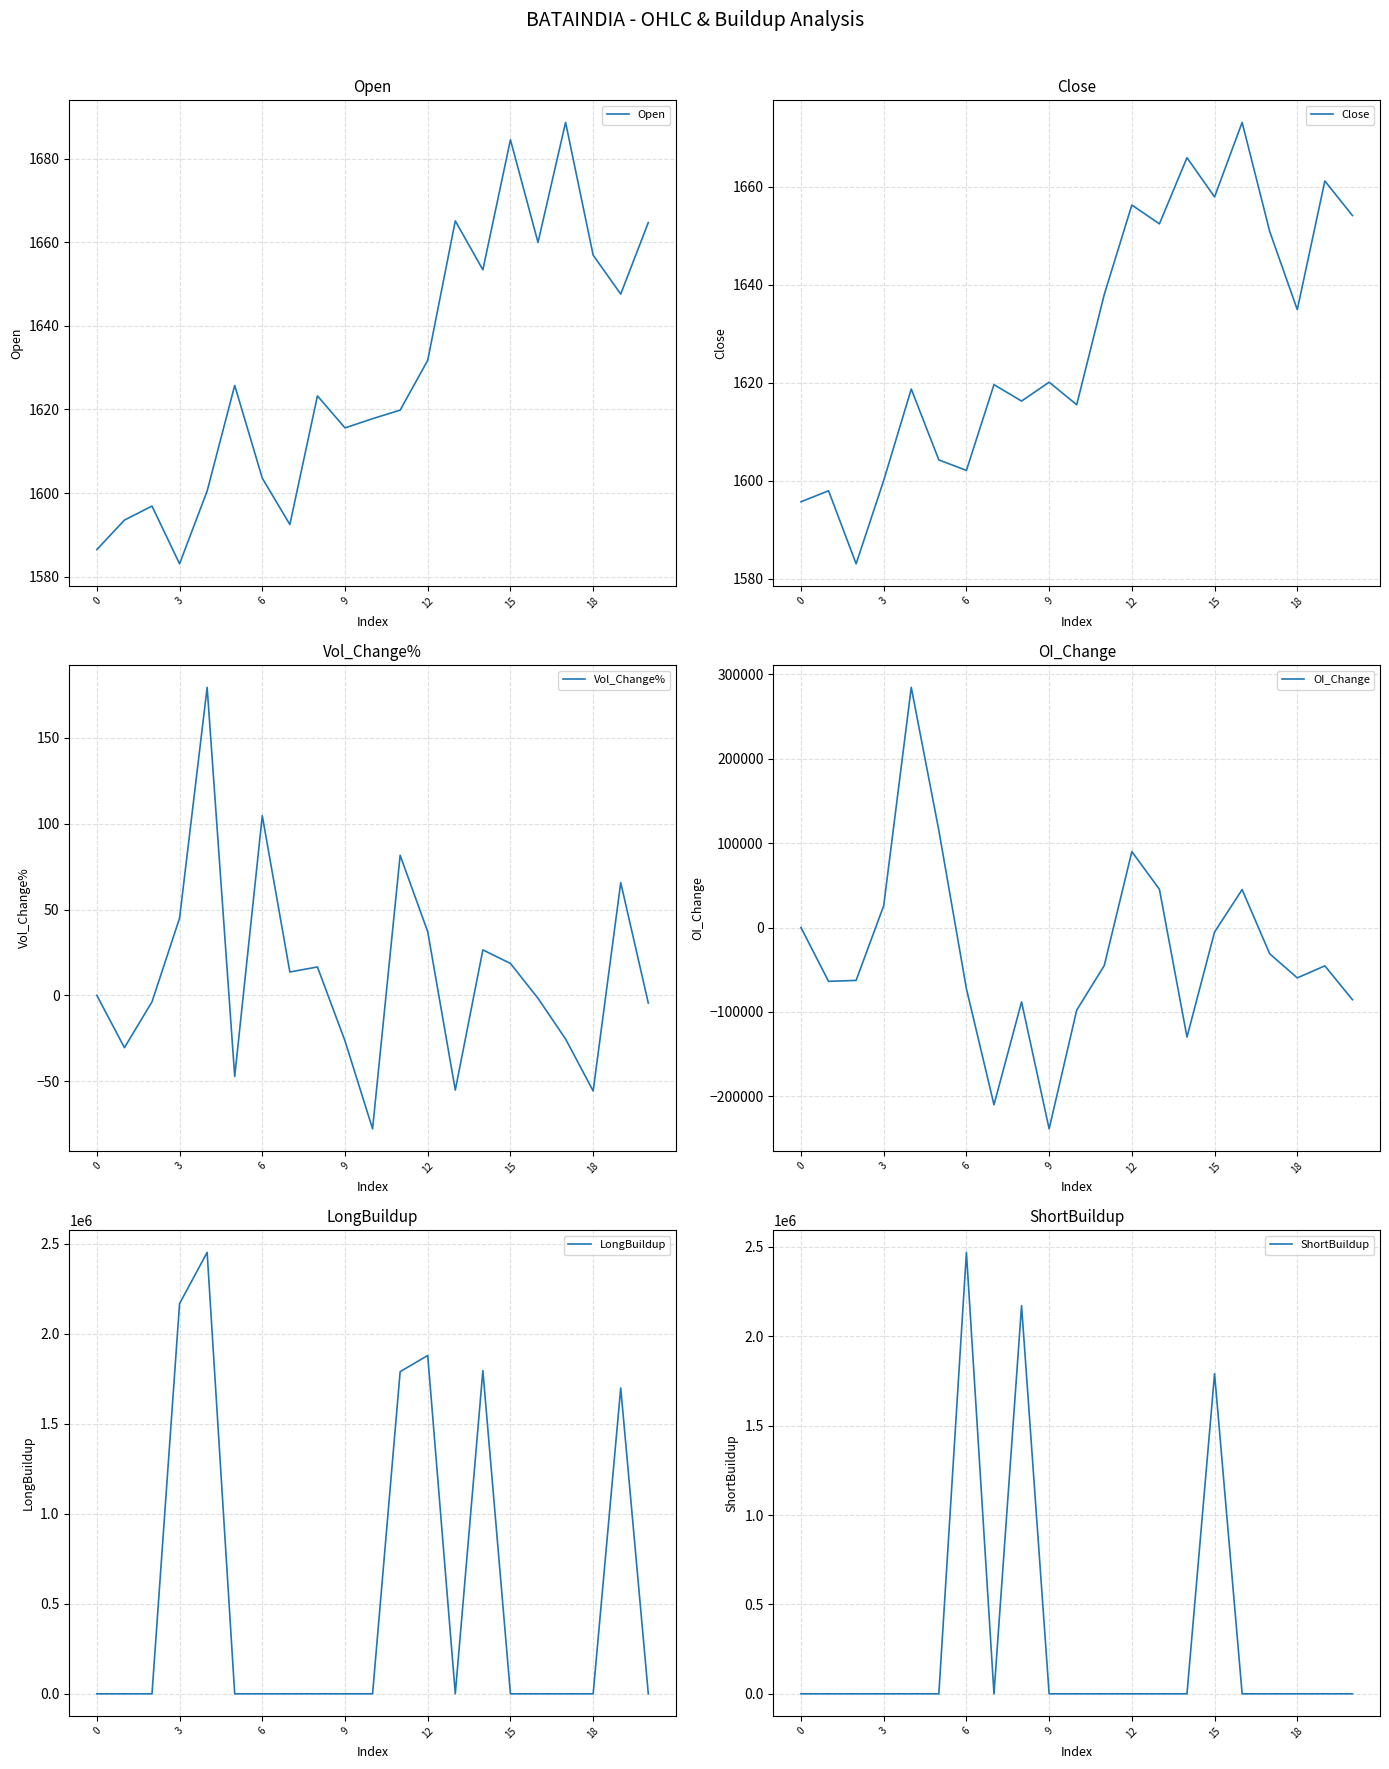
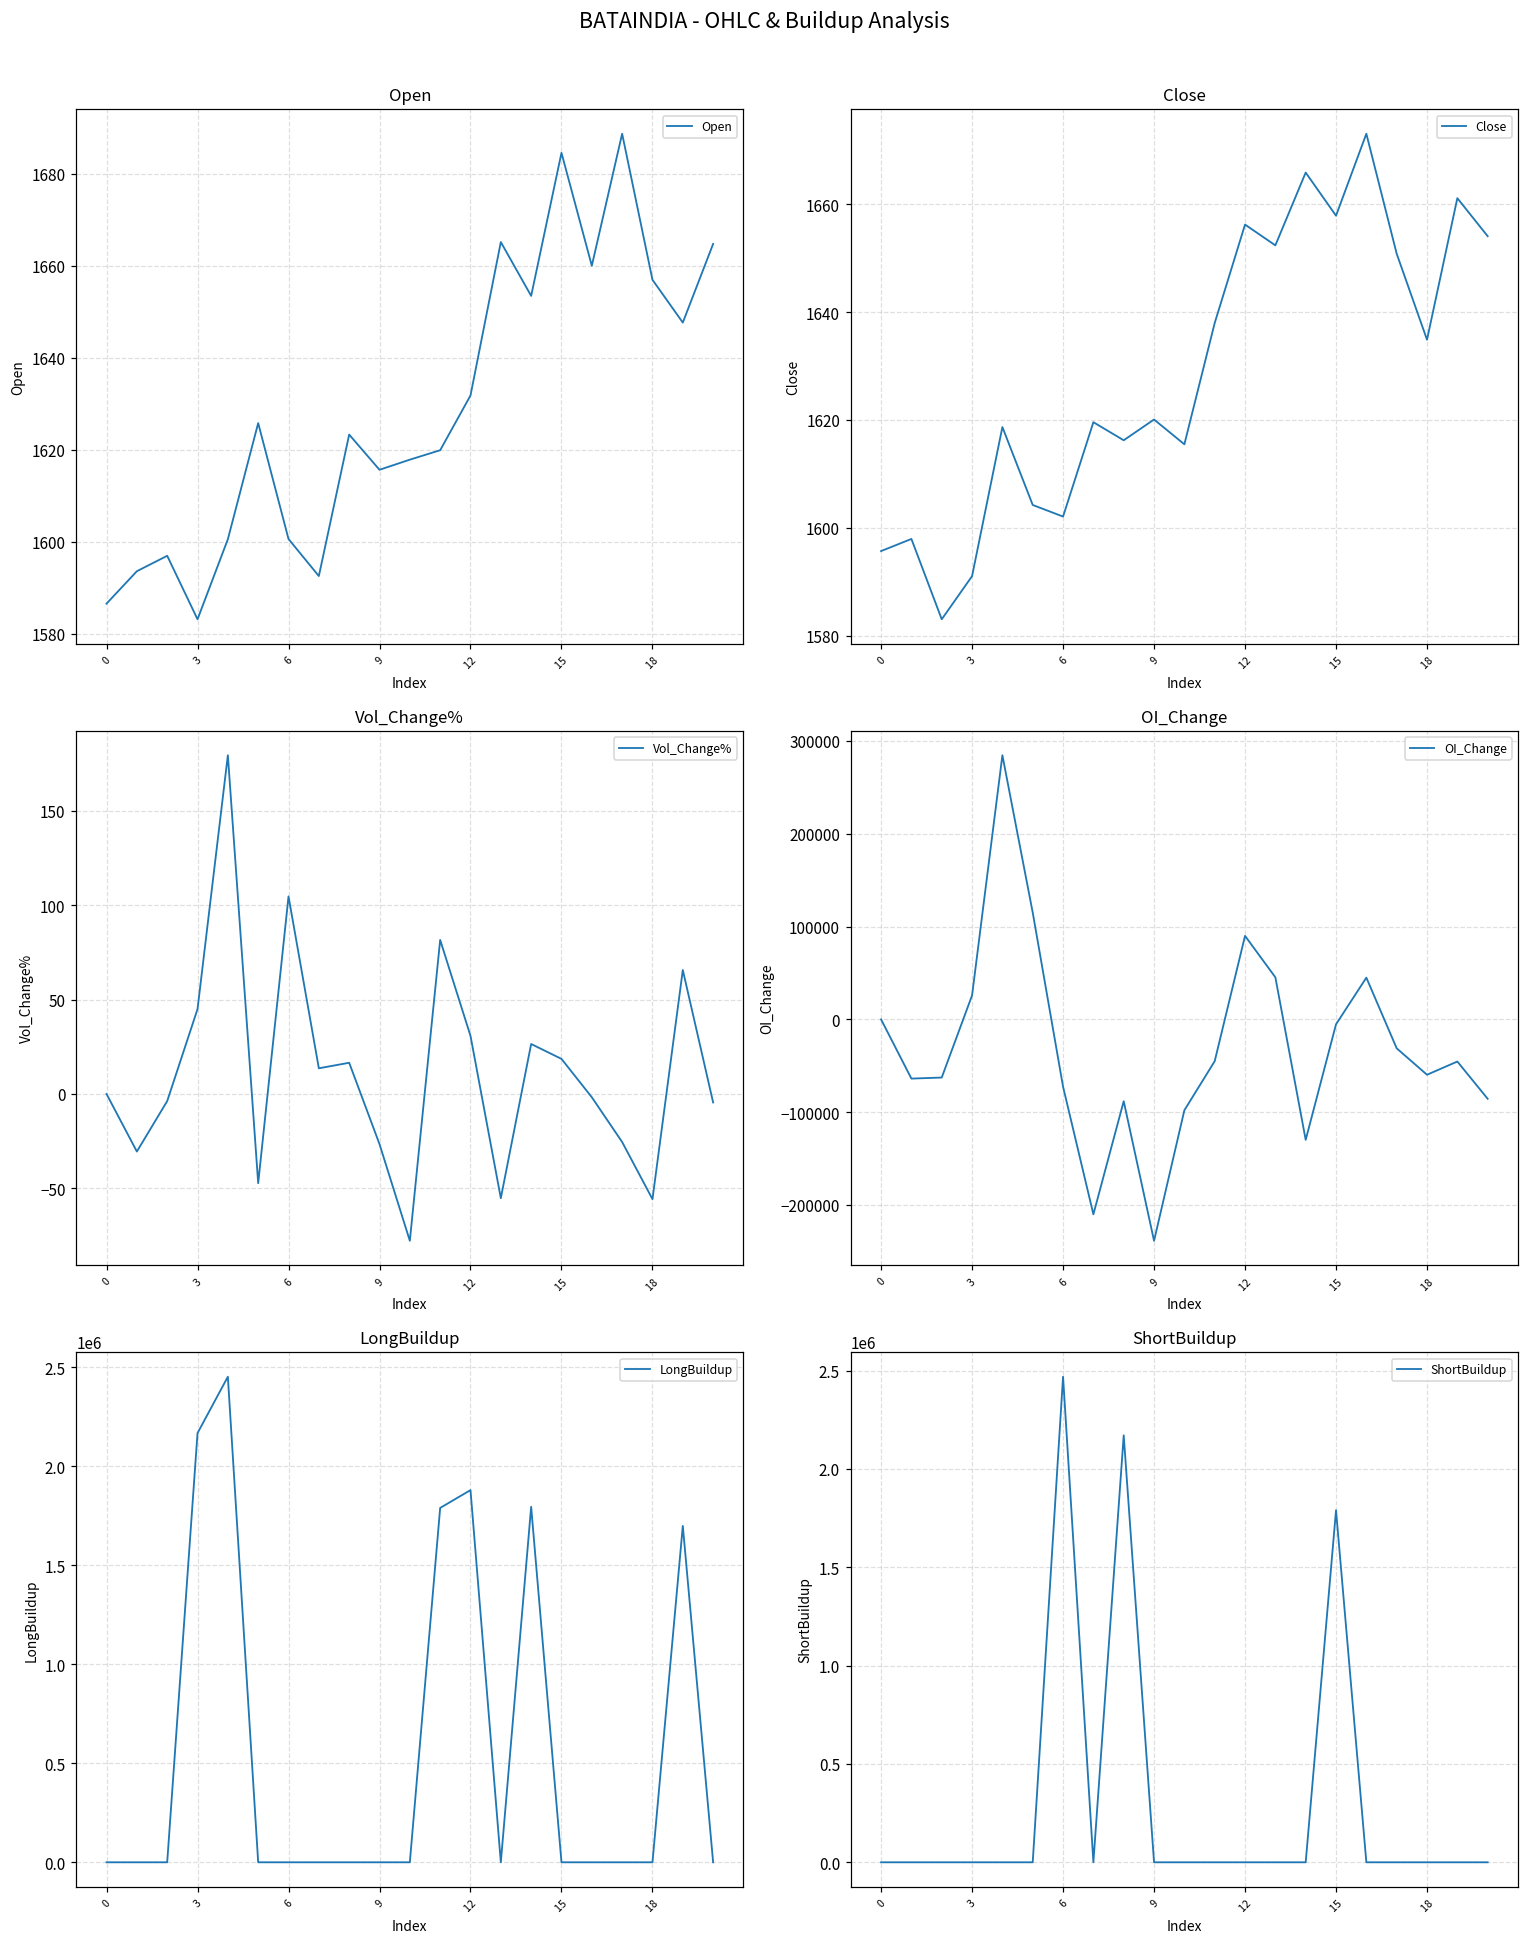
  {
    "Open": {
      "0": 1587,
      "3": 1583,
-     "6": 1604,
+     "6": 1601,
      "9": 1616,
      "12": 1632,
      "15": 1685,
      "18": 1657
    },
    "Close": {
      "0": 1596,
-     "3": 1600,
+     "3": 1591,
      "6": 1602,
      "9": 1620,
      "12": 1656,
      "15": 1658,
      "18": 1635
    },
    "Vol_Change%": {
      "0": 0,
      "3": 45,
      "6": 105,
      "9": -27,
-     "12": 37,
+     "12": 31,
      "15": 19,
      "18": -56
    },
    "OI_Change": {
      "0": 0,
      "3": 30000,
      "6": -70000,
      "9": -240000,
      "12": 90000,
      "15": -10000,
      "18": -60000
    },
    "LongBuildup": {
      "0": 0,
      "3": 2170000,
      "6": 0,
      "9": 0,
      "12": 1880000,
      "15": 0,
      "18": 0
    },
    "ShortBuildup": {
      "0": 0,
      "3": 0,
      "6": 2470000,
      "9": 0,
      "12": 0,
      "15": 1790000,
      "18": 0
    }
  }
